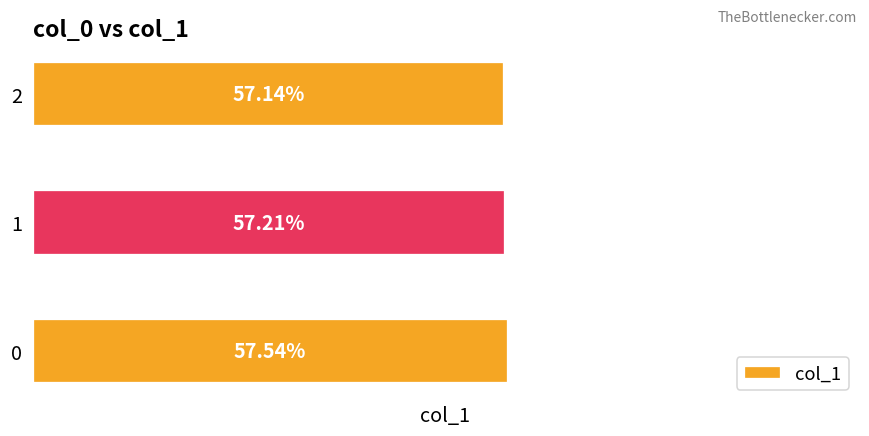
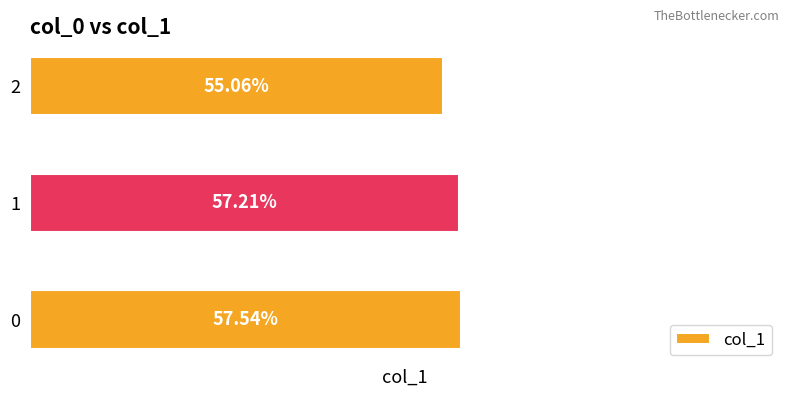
  {
-   "2": "57.14%",
+   "2": "55.06%",
    "1": "57.21%",
    "0": "57.54%"
  }
